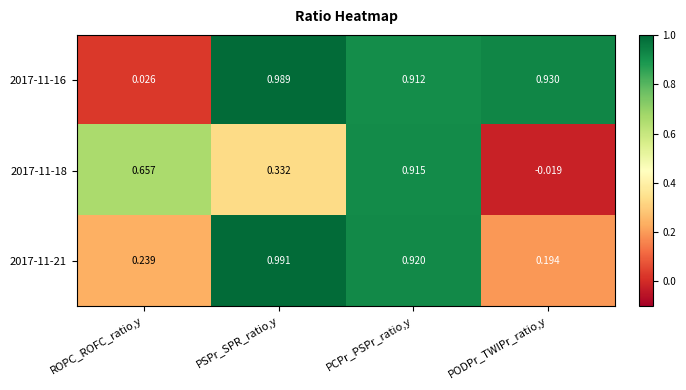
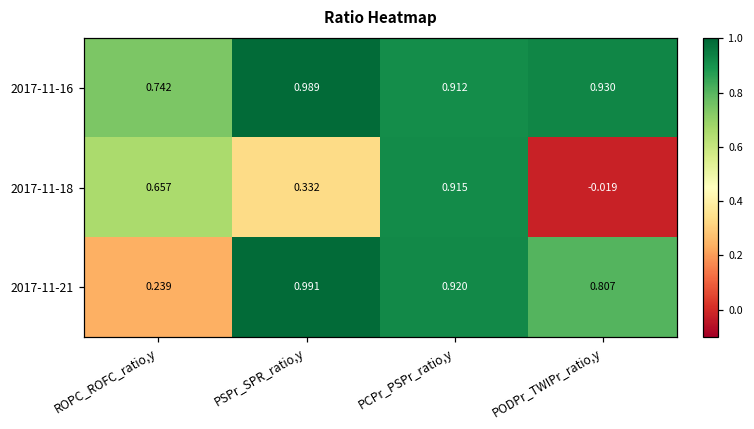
  {
    "2017-11-16": {
-     "ROPC_ROFC_ratio,y": 0.026,
+     "ROPC_ROFC_ratio,y": 0.742,
      "PSPr_SPR_ratio,y": 0.989,
      "PCPr_PSPr_ratio,y": 0.912,
      "PODPr_TWIPr_ratio,y": 0.930
    },
    "2017-11-18": {
      "ROPC_ROFC_ratio,y": 0.657,
      "PSPr_SPR_ratio,y": 0.332,
      "PCPr_PSPr_ratio,y": 0.915,
      "PODPr_TWIPr_ratio,y": -0.019
    },
    "2017-11-21": {
      "ROPC_ROFC_ratio,y": 0.239,
      "PSPr_SPR_ratio,y": 0.991,
      "PCPr_PSPr_ratio,y": 0.920,
-     "PODPr_TWIPr_ratio,y": 0.194
+     "PODPr_TWIPr_ratio,y": 0.807
    }
  }
